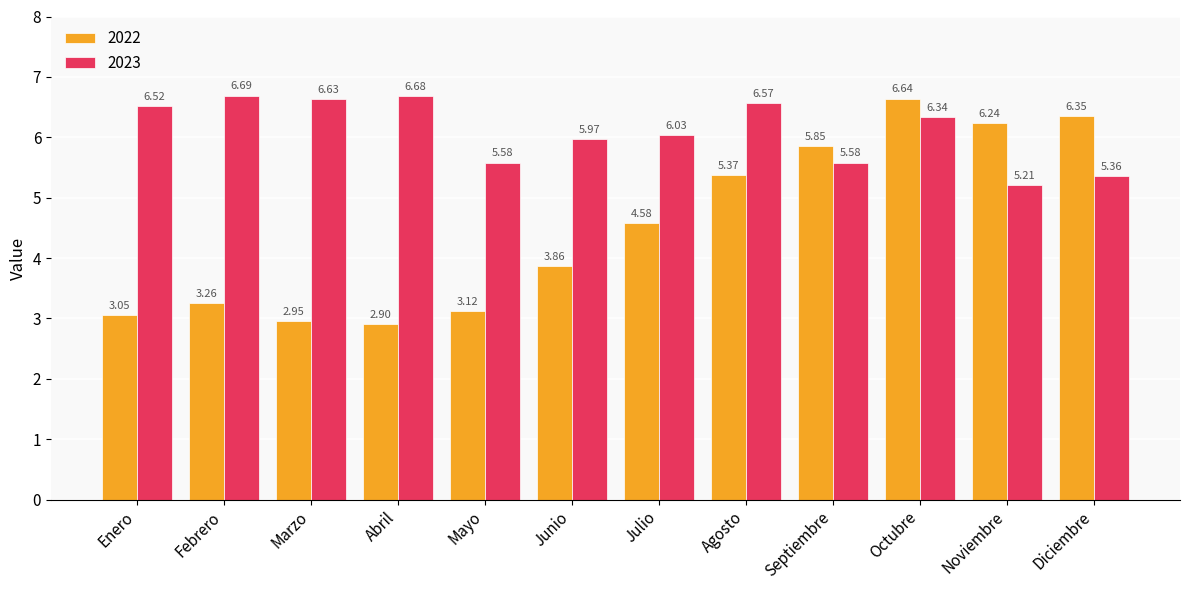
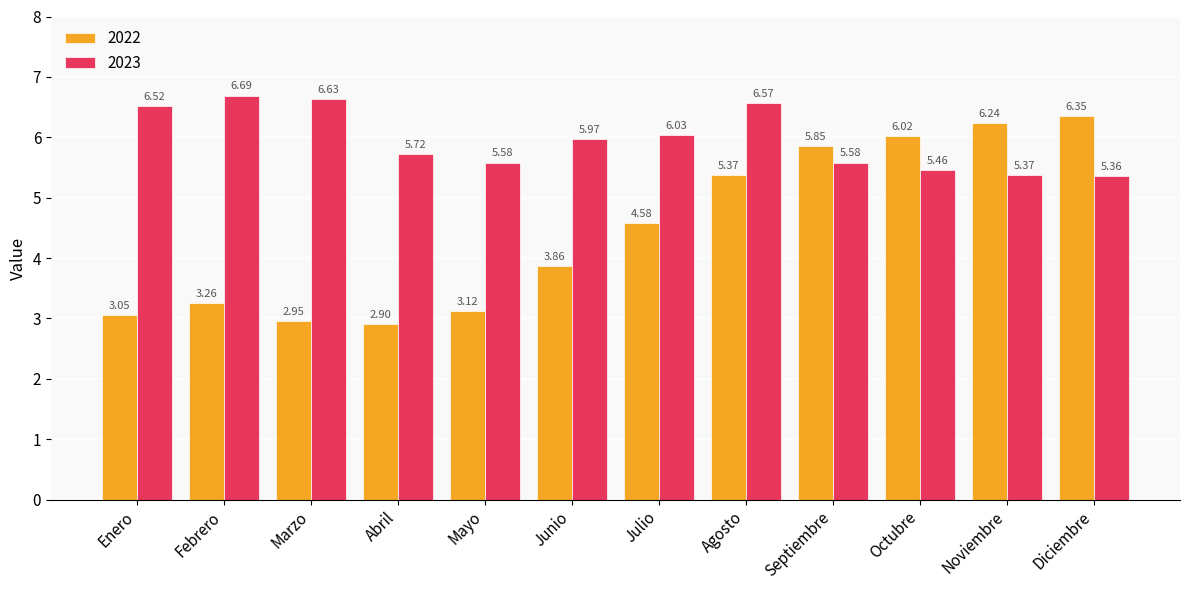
  {
    "2022": {
      "Enero": 3.05,
      "Febrero": 3.26,
      "Marzo": 2.95,
      "Abril": 2.90,
      "Mayo": 3.12,
      "Junio": 3.86,
      "Julio": 4.58,
      "Agosto": 5.37,
      "Septiembre": 5.85,
-     "Octubre": 6.64,
+     "Octubre": 6.02,
      "Noviembre": 6.24,
      "Diciembre": 6.35
    },
    "2023": {
      "Enero": 6.52,
      "Febrero": 6.69,
      "Marzo": 6.63,
-     "Abril": 6.68,
+     "Abril": 5.72,
      "Mayo": 5.58,
      "Junio": 5.97,
      "Julio": 6.03,
      "Agosto": 6.57,
      "Septiembre": 5.58,
-     "Octubre": 6.34,
-     "Noviembre": 5.21,
+     "Octubre": 5.46,
+     "Noviembre": 5.37,
      "Diciembre": 5.36
    }
  }
